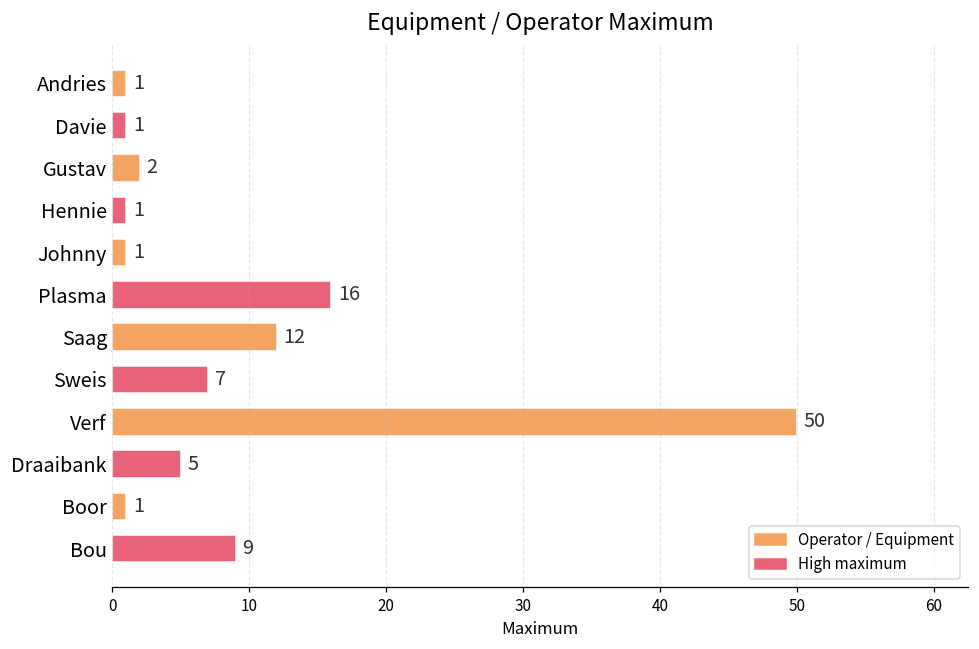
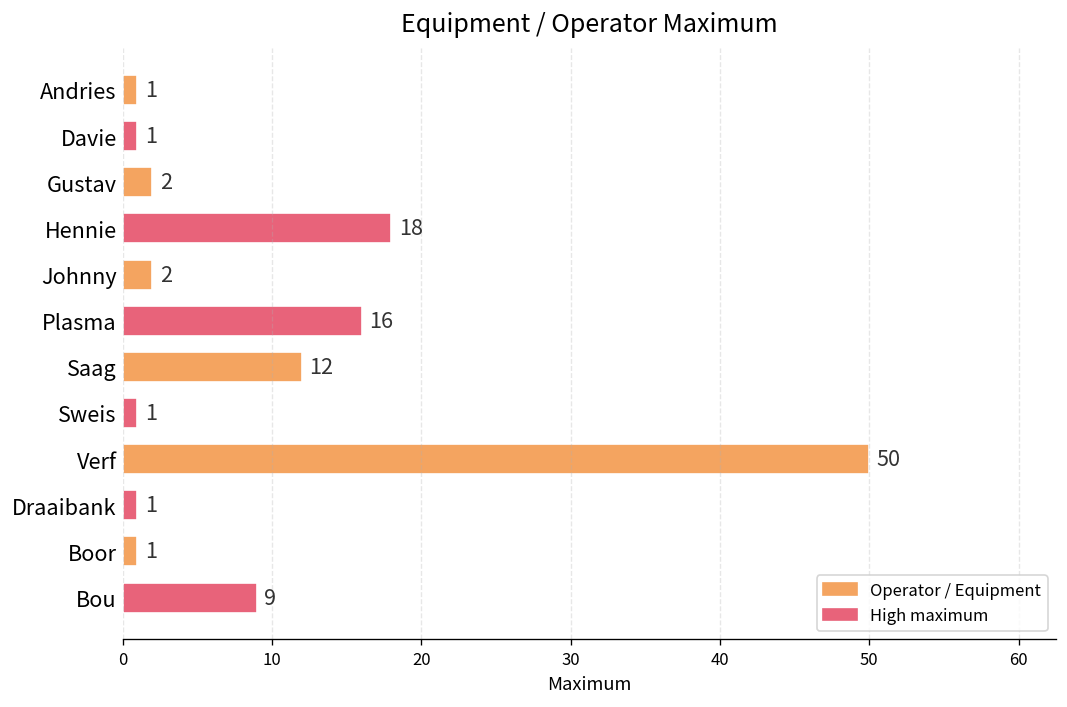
  {
    "Andries": 1,
    "Davie": 1,
    "Gustav": 2,
-   "Hennie": 1,
-   "Johnny": 1,
+   "Hennie": 18,
+   "Johnny": 2,
    "Plasma": 16,
    "Saag": 12,
-   "Sweis": 7,
+   "Sweis": 1,
    "Verf": 50,
-   "Draaibank": 5,
+   "Draaibank": 1,
    "Boor": 1,
    "Bou": 9
  }
